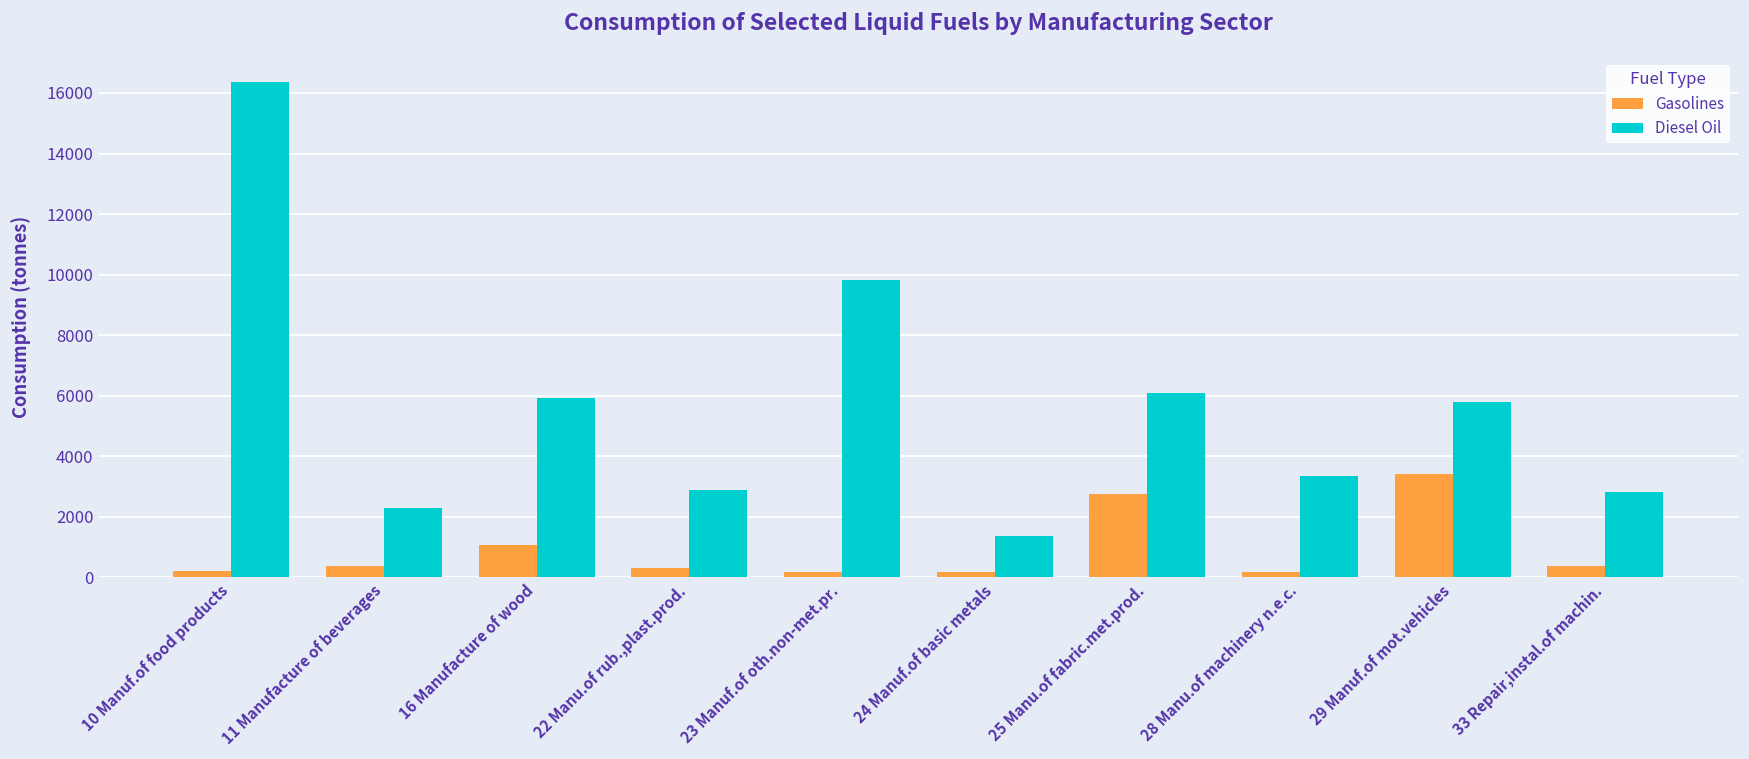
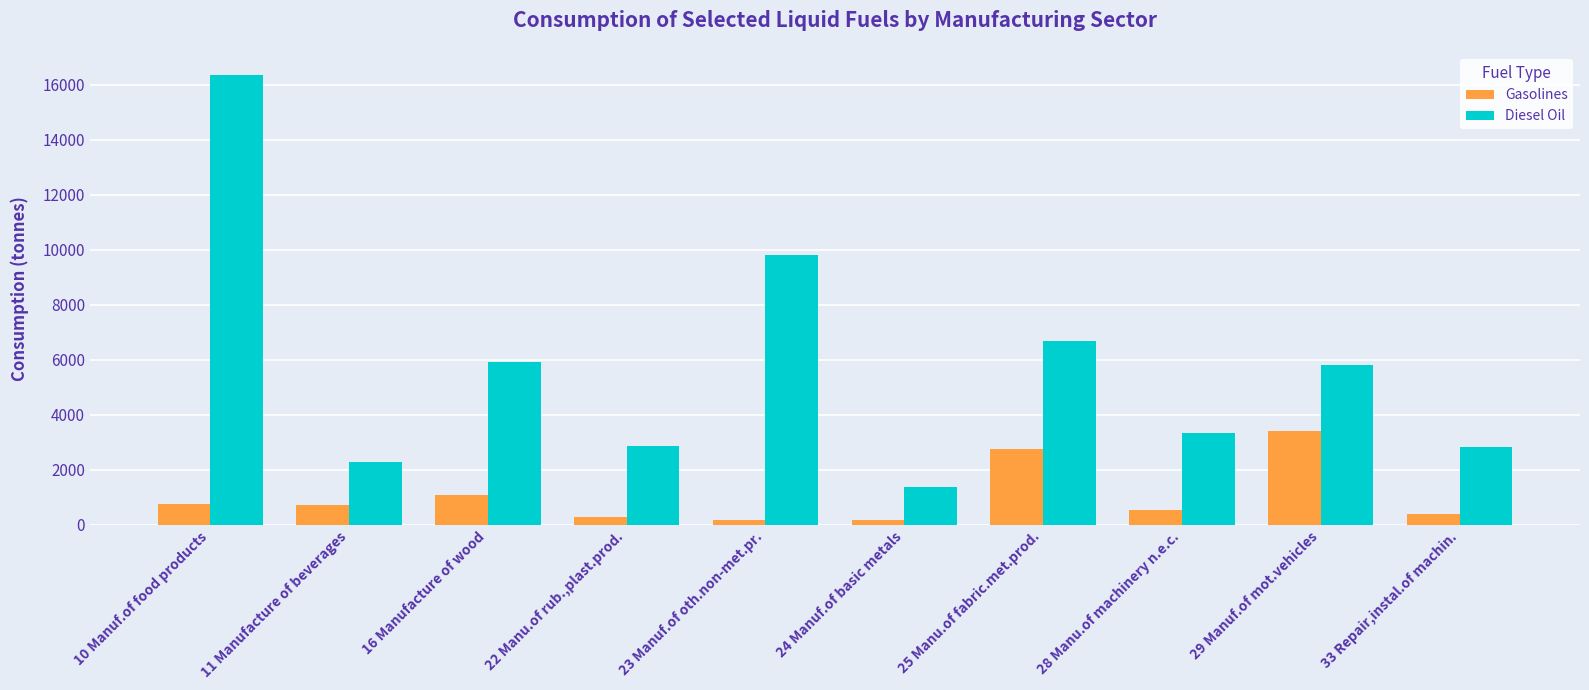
  {
    "Gasolines": {
-     "10 Manuf.of food products": 200,
-     "11 Manufacture of beverages": 400,
+     "10 Manuf.of food products": 800,
+     "11 Manufacture of beverages": 700,
      "16 Manufacture of wood": 1100,
      "22 Manu.of rub.,plast.prod.": 300,
      "23 Manuf.of oth.non-met.pr.": 200,
      "24 Manuf.of basic metals": 200,
      "25 Manu.of fabric.met.prod.": 2700,
-     "28 Manu.of machinery n.e.c.": 200,
+     "28 Manu.of machinery n.e.c.": 500,
      "29 Manuf.of mot.vehicles": 3400,
      "33 Repair,instal.of machin.": 400
    },
    "Diesel Oil": {
      "10 Manuf.of food products": 16400,
      "11 Manufacture of beverages": 2300,
      "16 Manufacture of wood": 5900,
      "22 Manu.of rub.,plast.prod.": 2900,
      "23 Manuf.of oth.non-met.pr.": 9800,
      "24 Manuf.of basic metals": 1400,
-     "25 Manu.of fabric.met.prod.": 6100,
+     "25 Manu.of fabric.met.prod.": 6700,
      "28 Manu.of machinery n.e.c.": 3300,
      "29 Manuf.of mot.vehicles": 5800,
      "33 Repair,instal.of machin.": 2800
    }
  }
